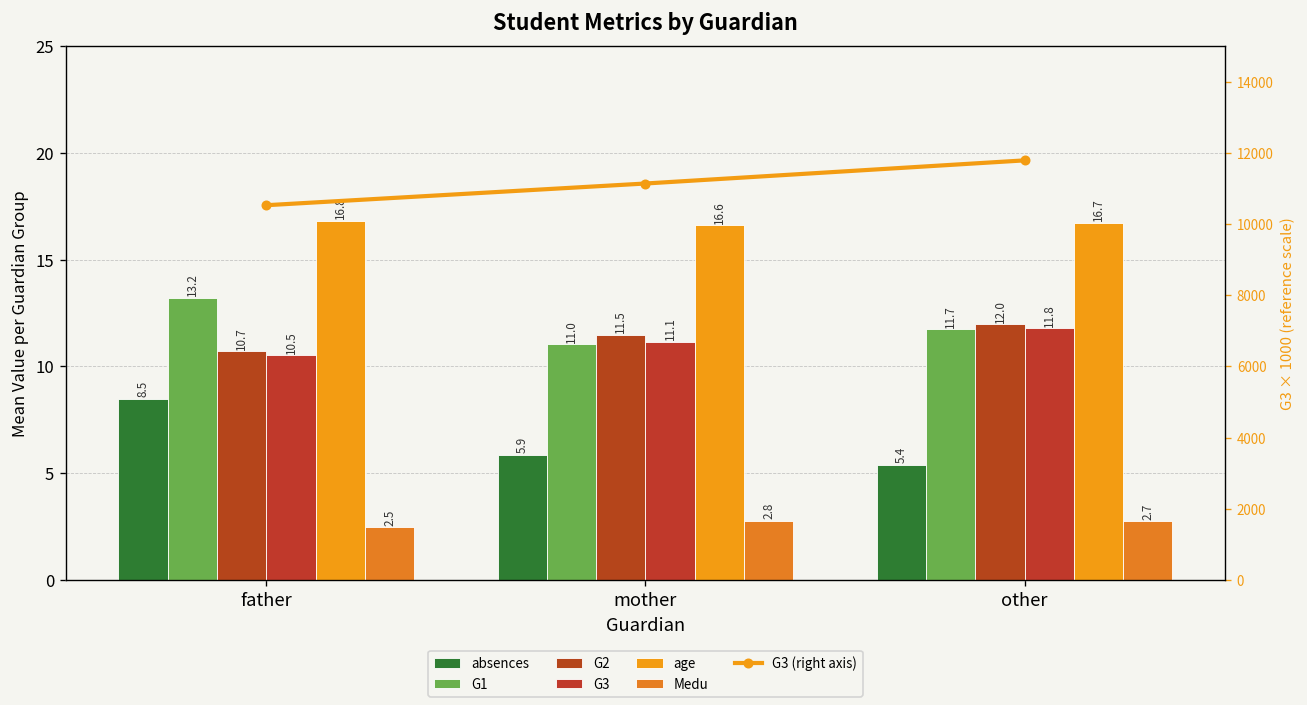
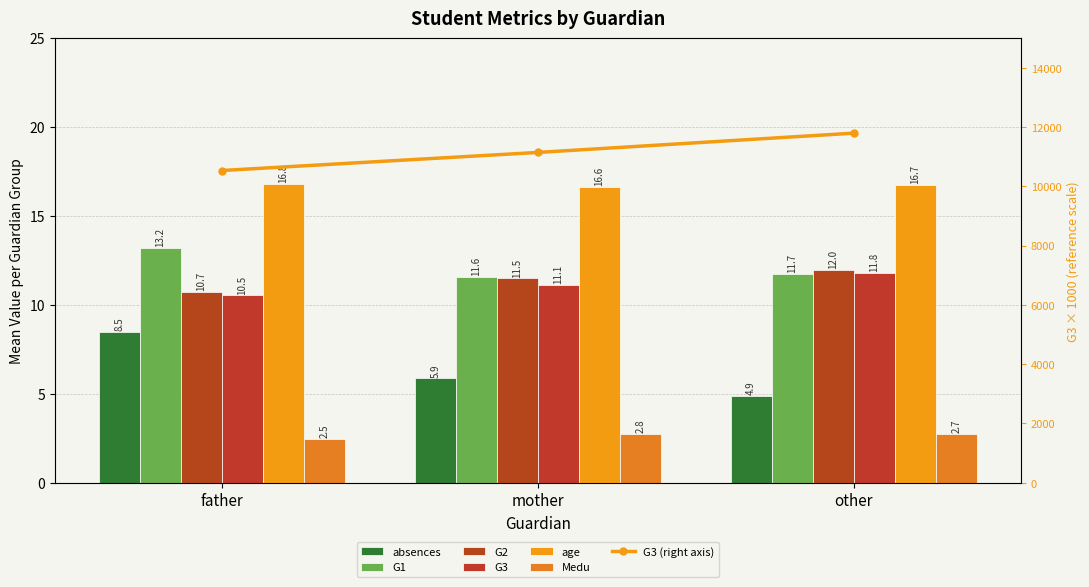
  {
    "absences": {
      "father": 8.5,
      "mother": 5.9,
-     "other": 5.4
+     "other": 4.9
    },
    "G1": {
      "father": 13.2,
-     "mother": 11.0,
+     "mother": 11.6,
      "other": 11.7
    }
  }
